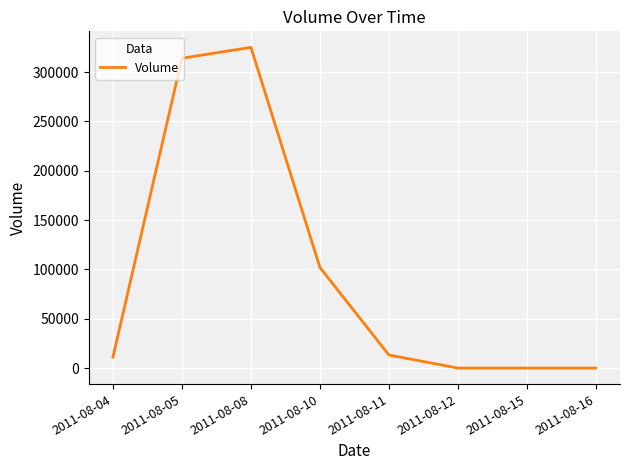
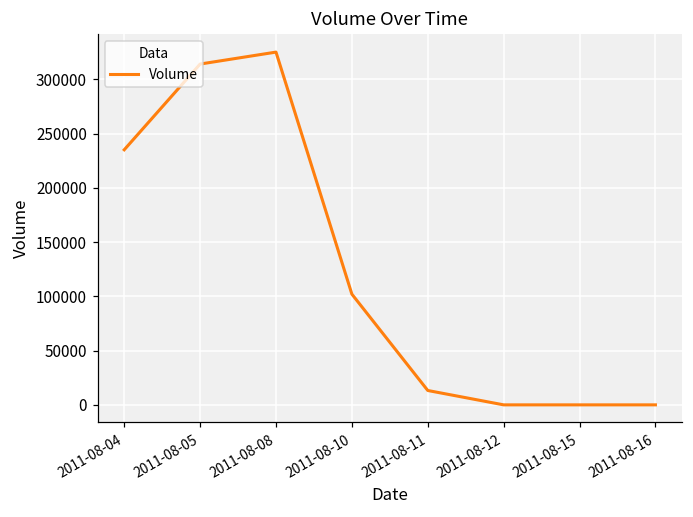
  {
-   "2011-08-04": 10000,
+   "2011-08-04": 240000,
    "2011-08-08": 330000,
    "2011-08-10": 100000,
    "2011-08-11": 10000,
    "2011-08-12": 0,
    "2011-08-15": 0,
    "2011-08-16": 0
  }
